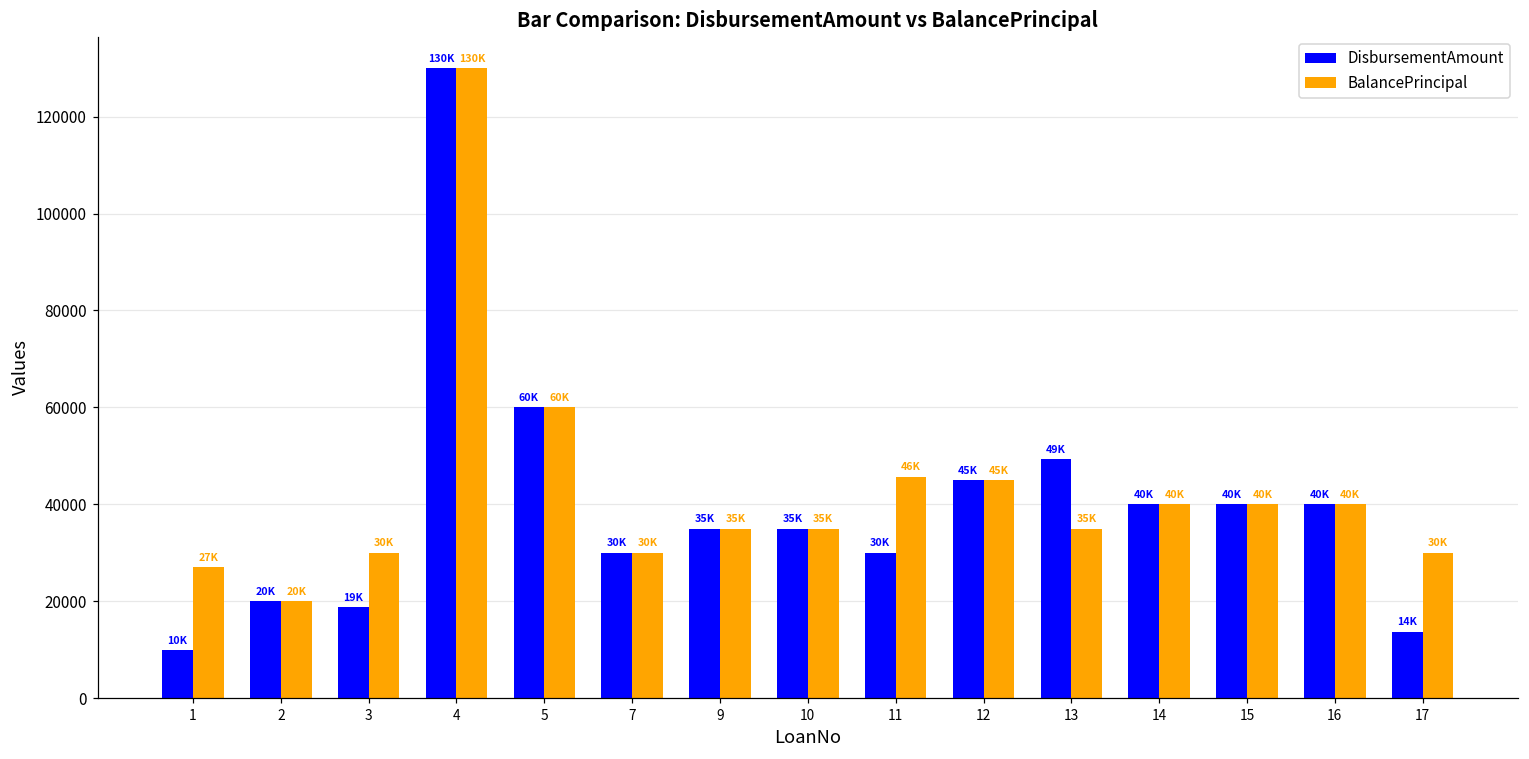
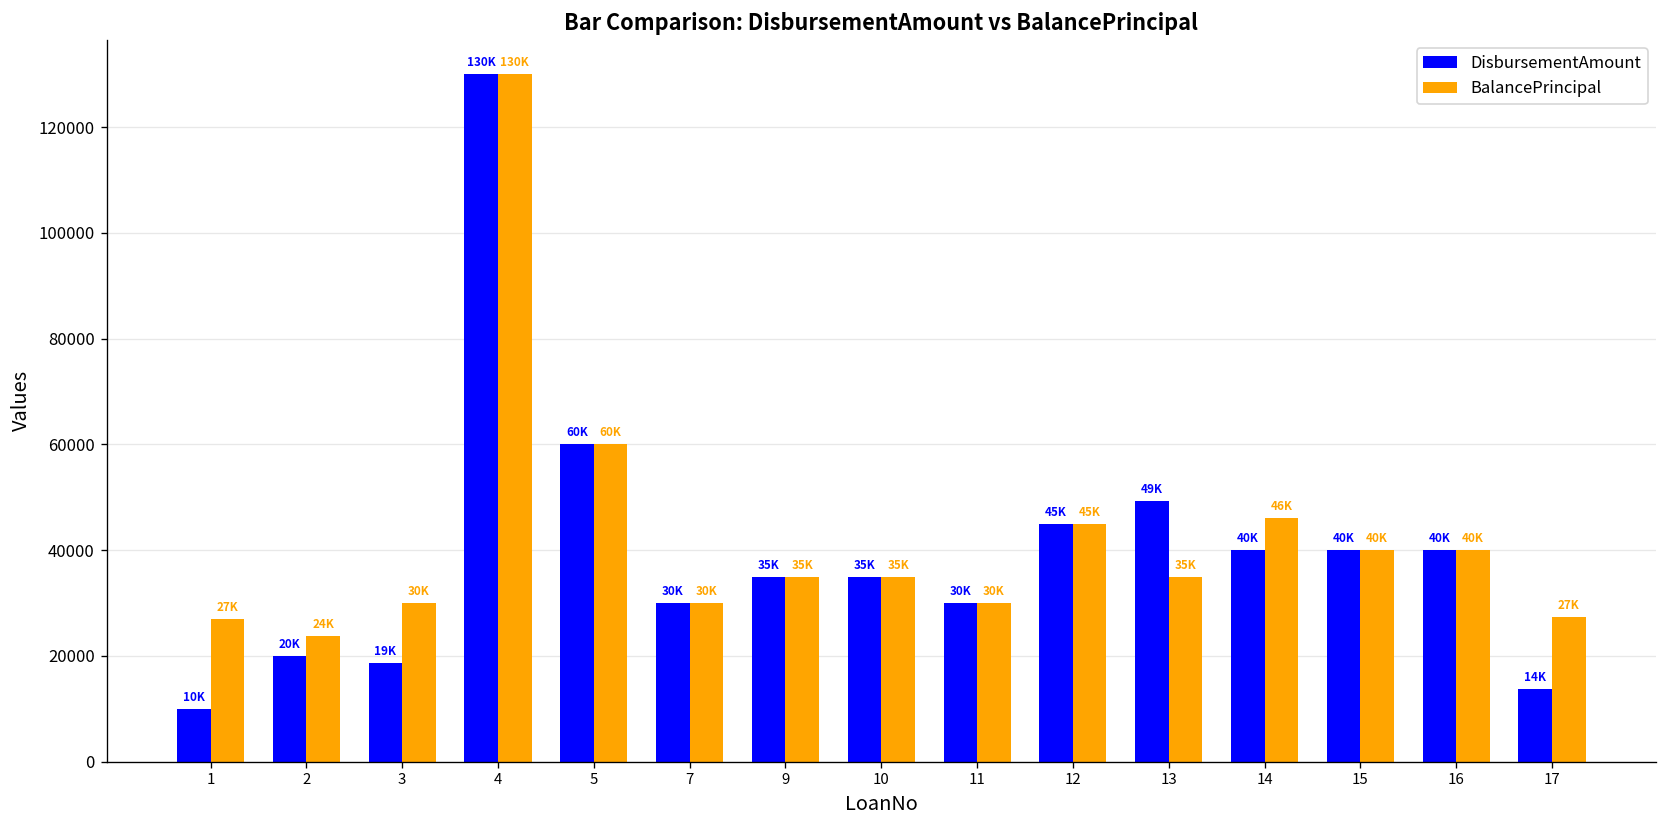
  {
    "DisbursementAmount": {
      "1": "10K",
      "2": "20K",
      "3": "19K",
      "4": "130K",
      "5": "60K",
      "7": "30K",
      "9": "35K",
      "10": "35K",
      "11": "30K",
      "12": "45K",
      "13": "49K",
      "14": "40K",
      "15": "40K",
      "16": "40K",
      "17": "14K"
    },
    "BalancePrincipal": {
      "1": "27K",
-     "2": "20K",
+     "2": "24K",
      "3": "30K",
      "4": "130K",
      "5": "60K",
      "7": "30K",
      "9": "35K",
      "10": "35K",
-     "11": "46K",
+     "11": "30K",
      "12": "45K",
      "13": "35K",
-     "14": "40K",
+     "14": "46K",
      "15": "40K",
      "16": "40K",
-     "17": "30K"
+     "17": "27K"
    }
  }
